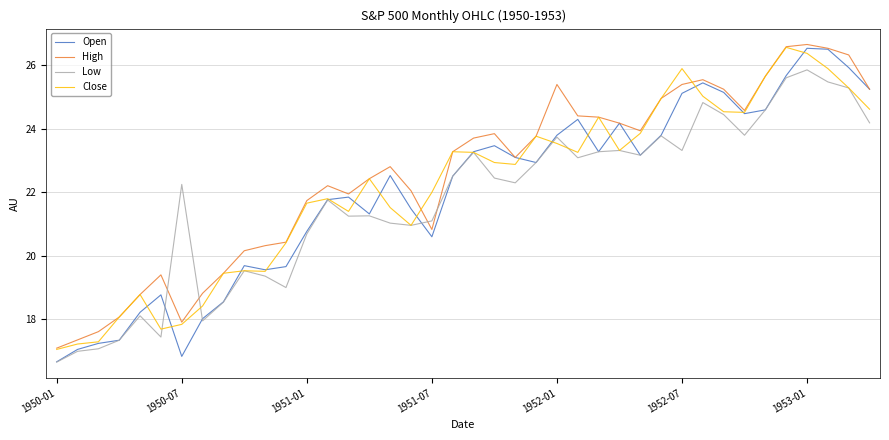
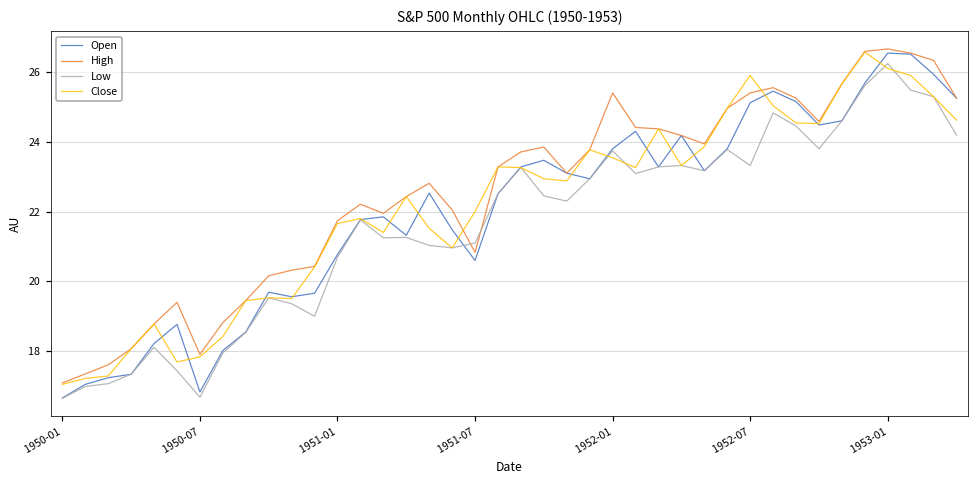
  {
    "Open": {
      "1950-07": 16.8,
      "1951-07": 20.6,
      "1952-07": 25.1,
      "1953-01": 26.5
    },
    "High": {
      "1951-07": 20.8,
      "1952-01": 25.4,
      "1952-07": 25.4,
      "1953-01": 26.7
    },
    "Low": {
-     "1950-07": 22.3,
+     "1950-07": 16.7,
      "1951-07": 21.1,
      "1952-07": 23.3,
-     "1953-01": 25.9
+     "1953-01": 26.2
    },
    "Close": {
      "1951-07": 22.0,
      "1952-01": 23.5,
      "1952-07": 25.9,
-     "1953-01": 26.4
+     "1953-01": 26.1
    }
  }
